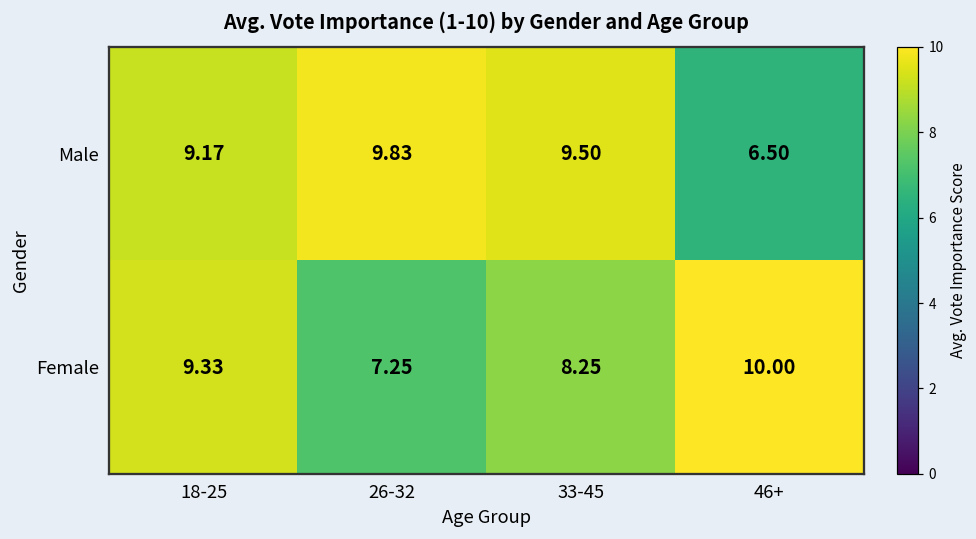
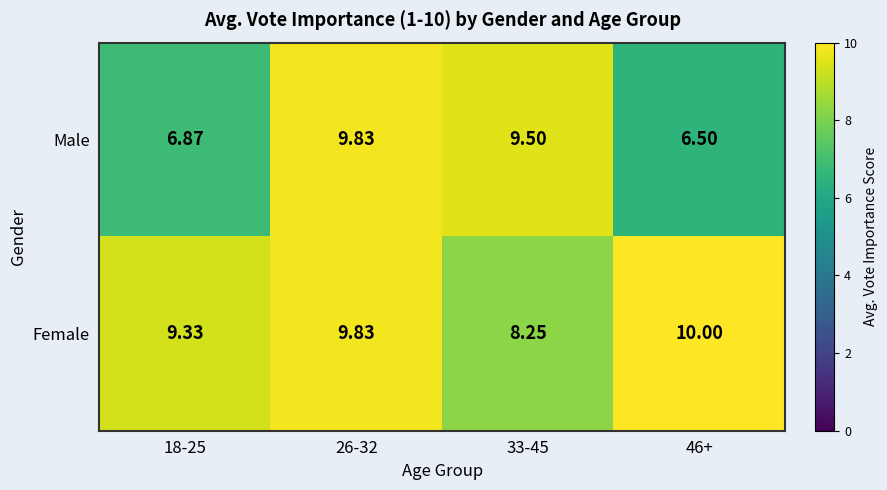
  {
    "Male": {
-     "18-25": 9.17,
+     "18-25": 6.87,
      "26-32": 9.83,
      "33-45": 9.50,
      "46+": 6.50
    },
    "Female": {
      "18-25": 9.33,
-     "26-32": 7.25,
+     "26-32": 9.83,
      "33-45": 8.25,
      "46+": 10.00
    }
  }
